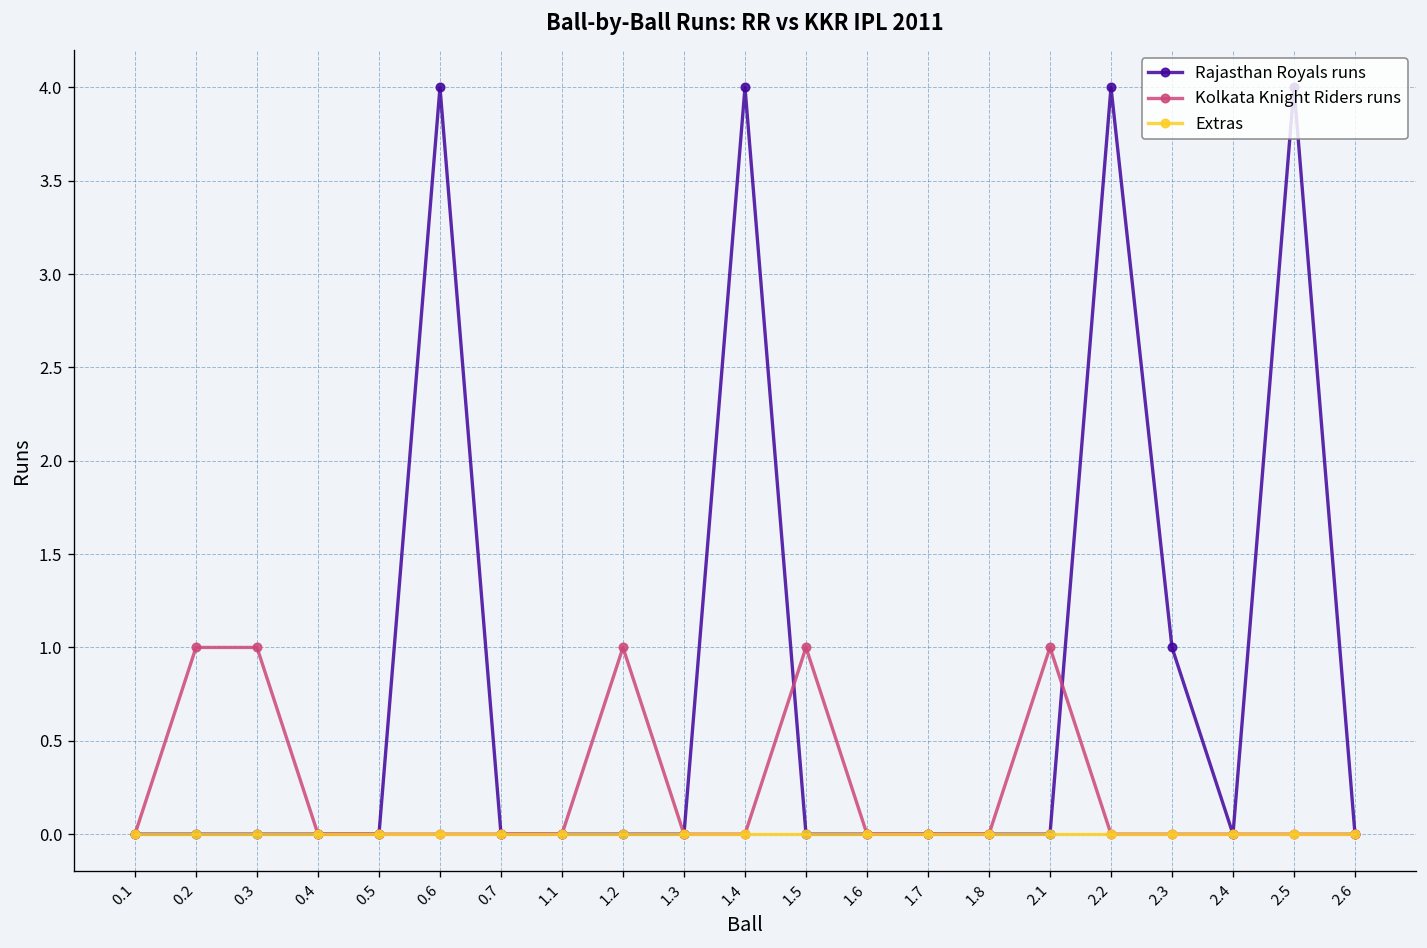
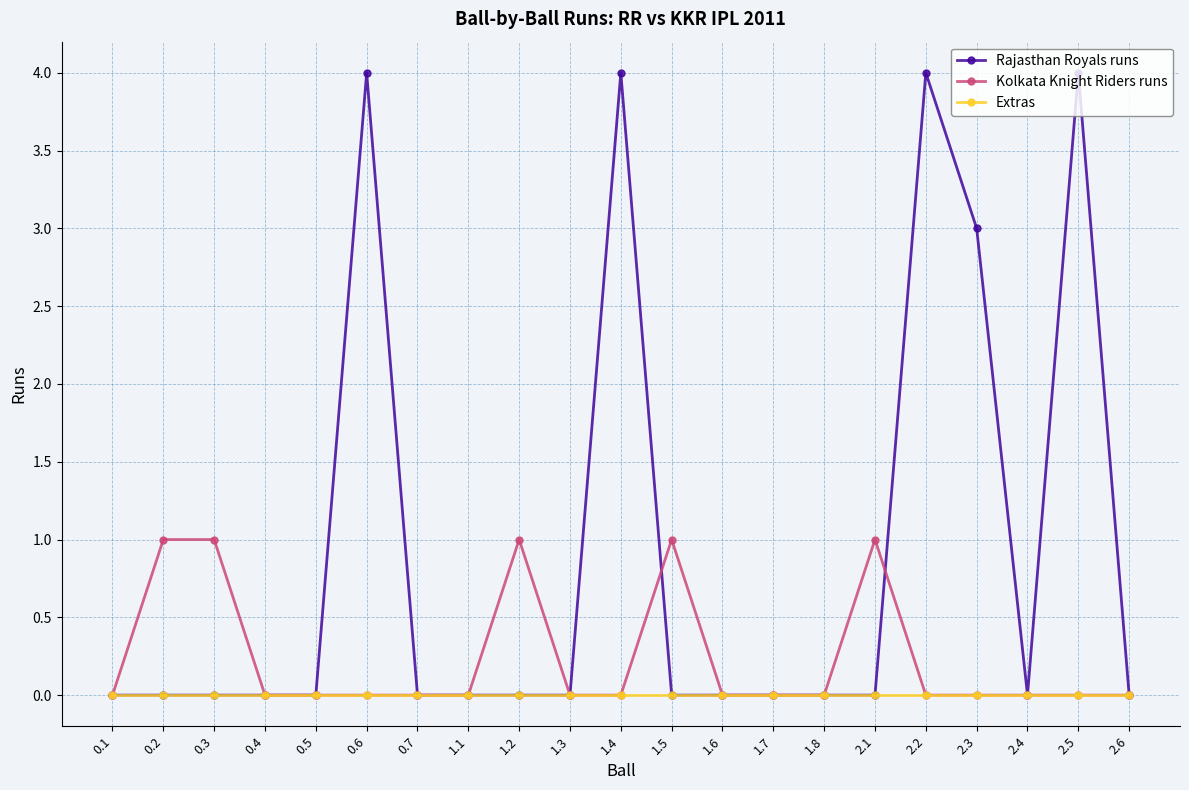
  {
    "Rajasthan Royals runs": {
      "0.6": 4,
      "1.4": 4,
      "2.2": 4,
-     "2.3": 1
+     "2.3": 3
    },
    "Kolkata Knight Riders runs": {
      "0.2": 1,
      "0.3": 1,
      "1.2": 1,
      "1.5": 1,
      "2.1": 1
    }
  }
